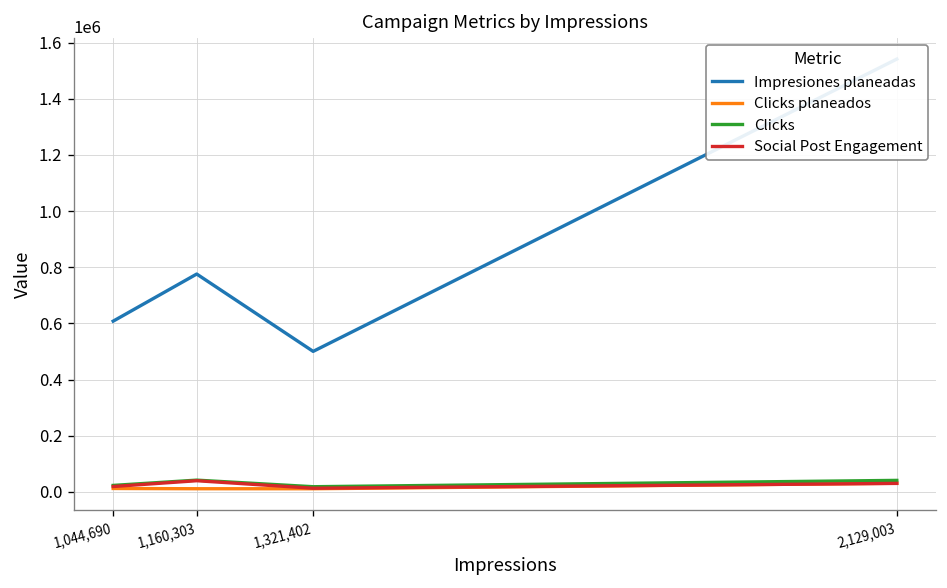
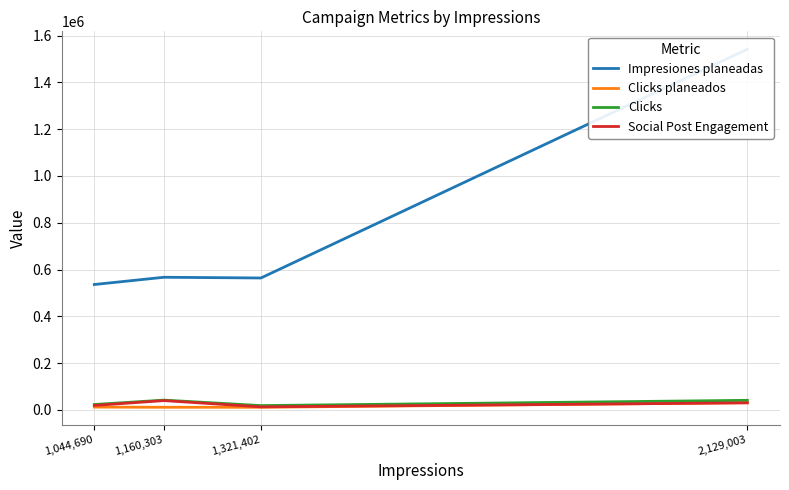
  {
    "Impresiones planeadas": {
-     "1,044,690": 610000,
-     "1,160,303": 780000,
-     "1,321,402": 500000
+     "1,044,690": 540000,
+     "1,160,303": 570000,
+     "1,321,402": 560000
    },
    "Clicks planeados": {
      "1,160,303": 10000
    }
  }
